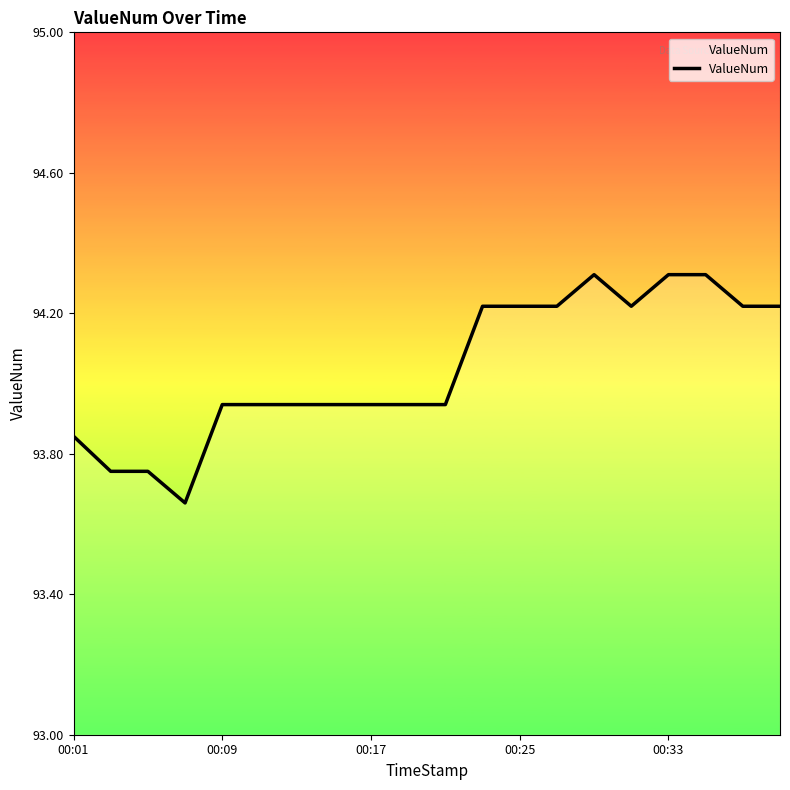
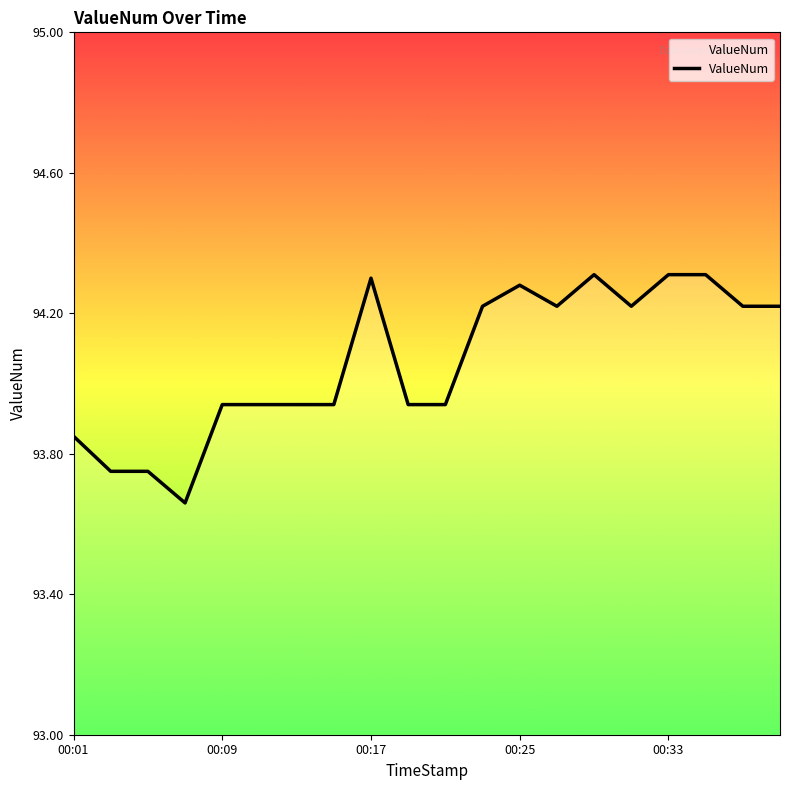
  {
    "00:01": 93.85,
    "00:09": 93.94,
-   "00:17": 93.94,
-   "00:25": 94.22,
+   "00:17": 94.30,
+   "00:25": 94.28,
    "00:33": 94.31
  }
